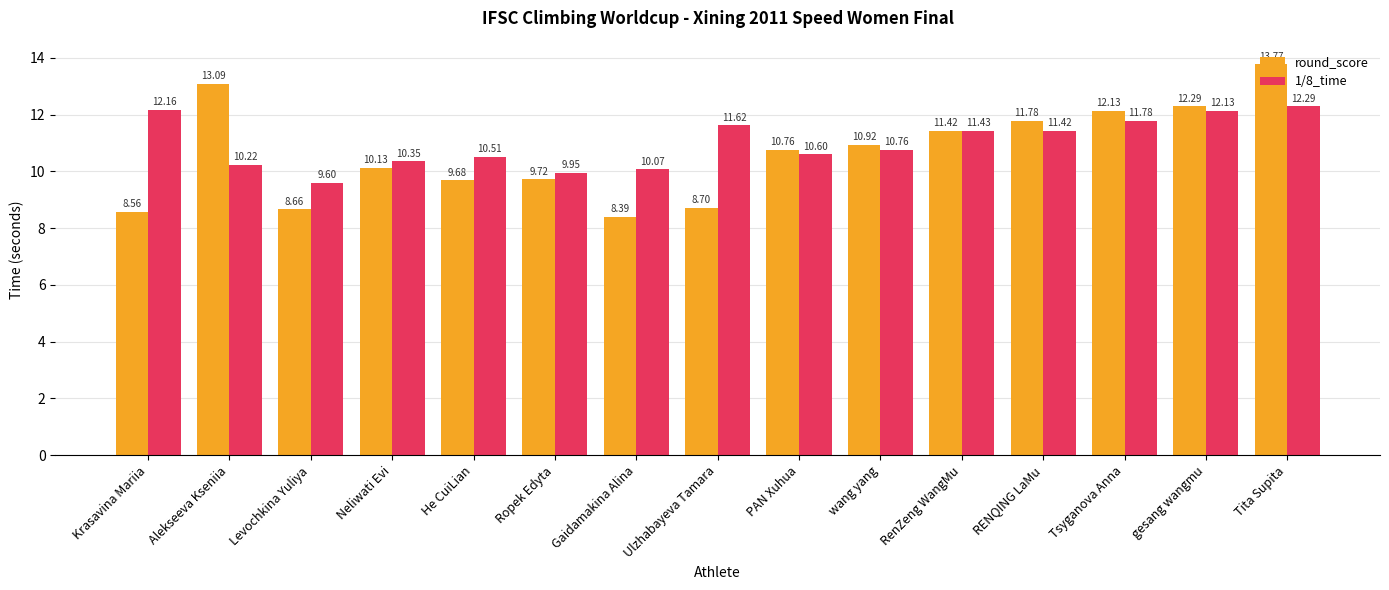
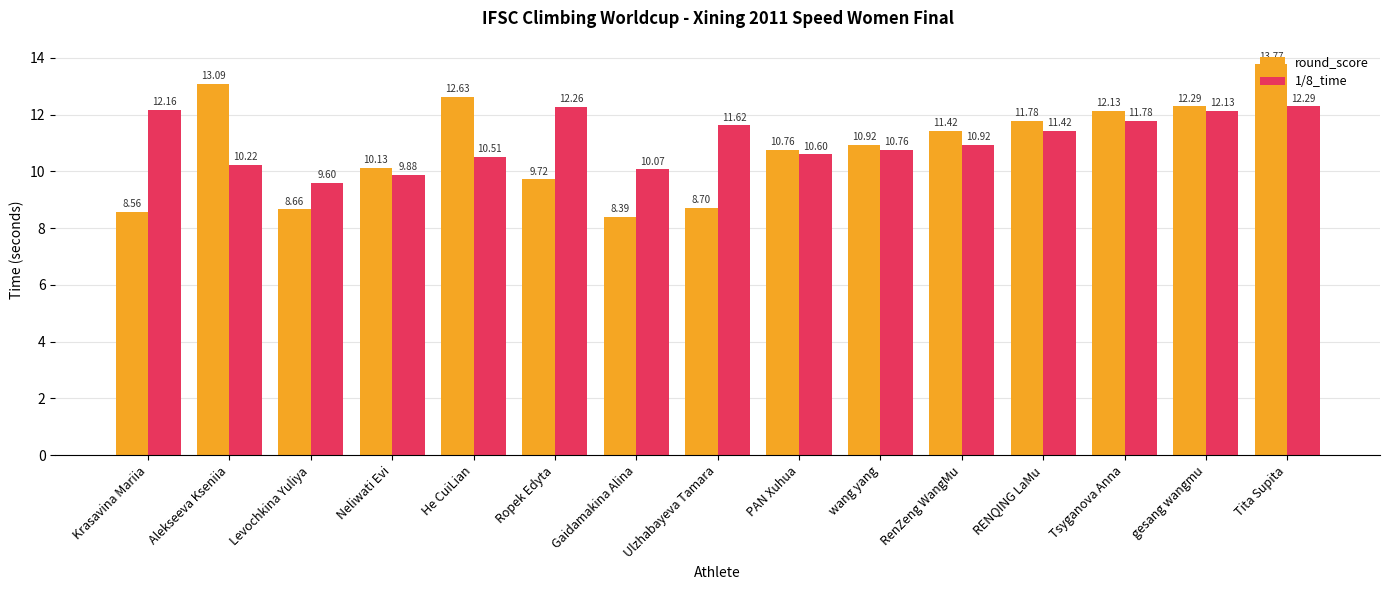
  {
    "round_score": {
      "Krasavina Mariia": 8.56,
      "Alekseeva Kseniia": 13.09,
      "Levochkina Yuliya": 8.66,
      "Neliwati Evi": 10.13,
-     "He CuiLian": 9.68,
+     "He CuiLian": 12.63,
      "Ropek Edyta": 9.72,
      "Gaidamakina Alina": 8.39,
      "Ulzhabayeva Tamara": 8.70,
      "PAN Xuhua": 10.76,
      "wang yang": 10.92,
      "RenZeng WangMu": 11.42,
      "RENQING LaMu": 11.78,
      "Tsyganova Anna": 12.13,
      "gesang wangmu": 12.29,
      "Tita Supita": 13.77
    },
    "1/8_time": {
      "Krasavina Mariia": 12.16,
      "Alekseeva Kseniia": 10.22,
      "Levochkina Yuliya": 9.60,
-     "Neliwati Evi": 10.35,
+     "Neliwati Evi": 9.88,
      "He CuiLian": 10.51,
-     "Ropek Edyta": 9.95,
+     "Ropek Edyta": 12.26,
      "Gaidamakina Alina": 10.07,
      "Ulzhabayeva Tamara": 11.62,
      "PAN Xuhua": 10.60,
      "wang yang": 10.76,
-     "RenZeng WangMu": 11.43,
+     "RenZeng WangMu": 10.92,
      "RENQING LaMu": 11.42,
      "Tsyganova Anna": 11.78,
      "gesang wangmu": 12.13,
      "Tita Supita": 12.29
    }
  }
